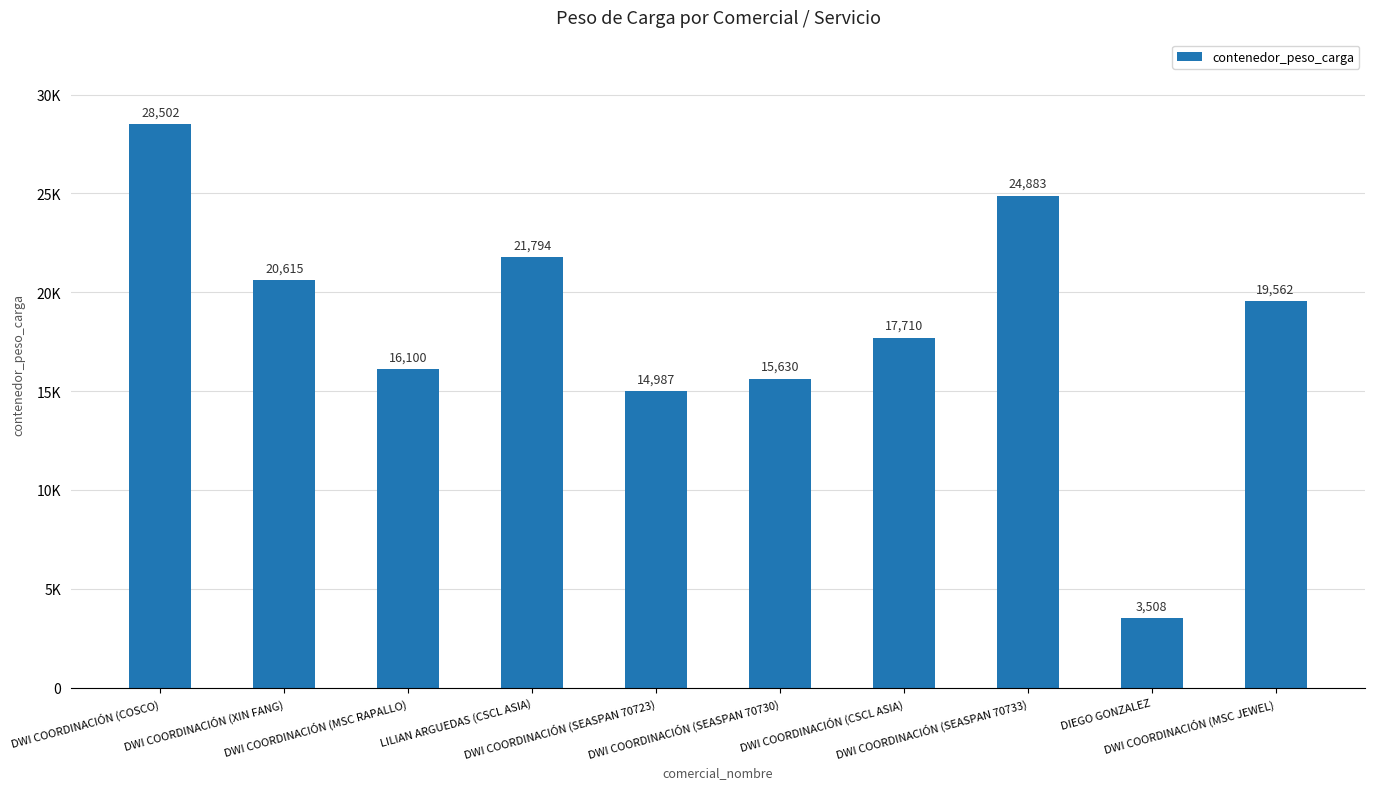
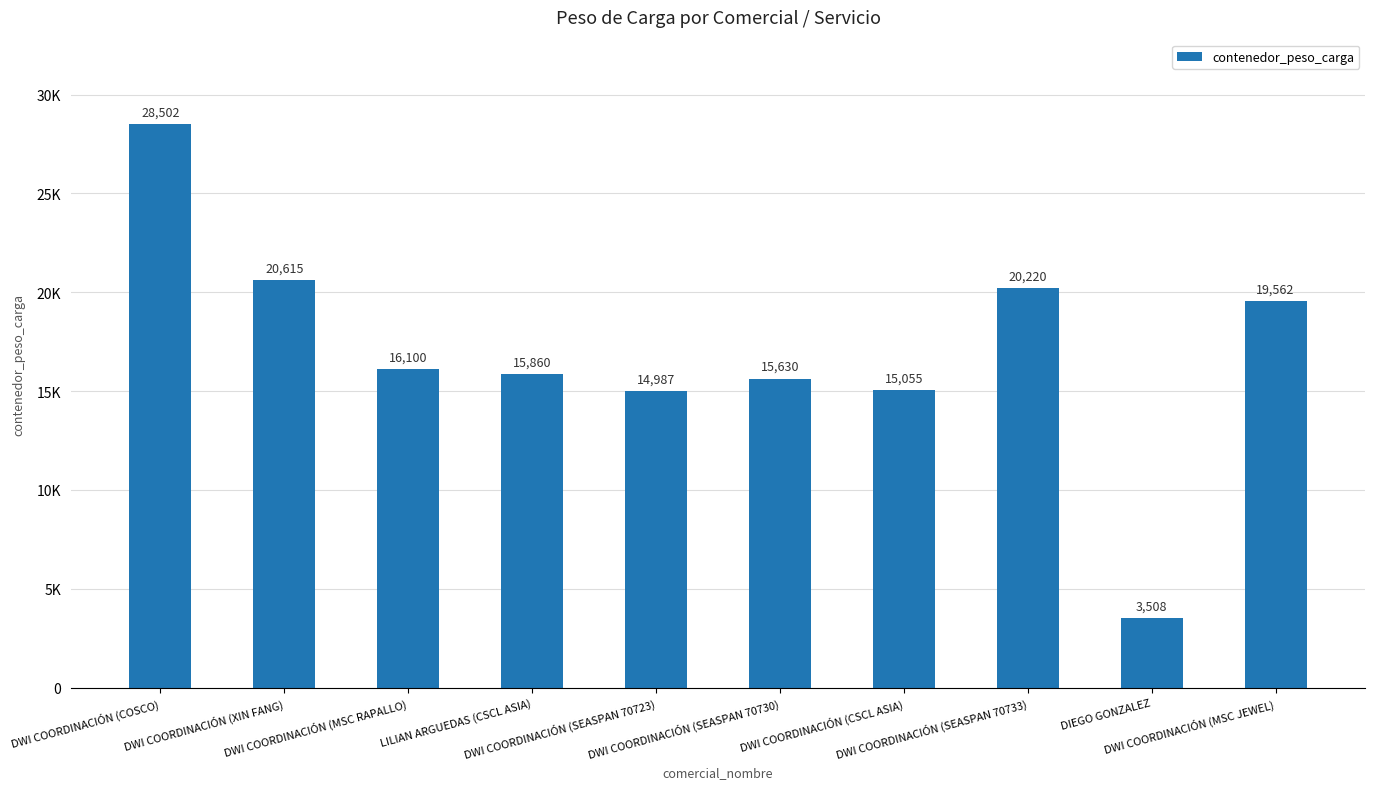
  {
    "DWI COORDINACIÓN (COSCO)": "28,502",
    "DWI COORDINACIÓN (XIN FANG)": "20,615",
    "DWI COORDINACIÓN (MSC RAPALLO)": "16,100",
-   "LILIAN ARGUEDAS (CSCL ASIA)": "21,794",
+   "LILIAN ARGUEDAS (CSCL ASIA)": "15,860",
    "DWI COORDINACIÓN (SEASPAN 70723)": "14,987",
    "DWI COORDINACIÓN (SEASPAN 70730)": "15,630",
-   "DWI COORDINACIÓN (CSCL ASIA)": "17,710",
-   "DWI COORDINACIÓN (SEASPAN 70733)": "24,883",
+   "DWI COORDINACIÓN (CSCL ASIA)": "15,055",
+   "DWI COORDINACIÓN (SEASPAN 70733)": "20,220",
    "DIEGO GONZALEZ": "3,508",
    "DWI COORDINACIÓN (MSC JEWEL)": "19,562"
  }
